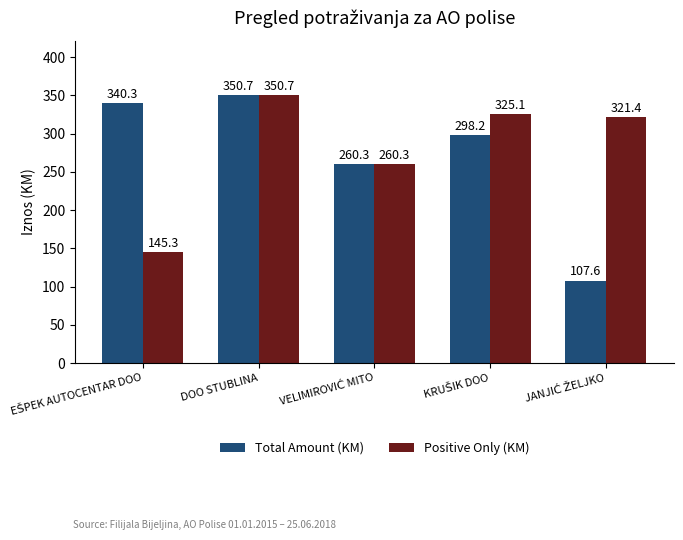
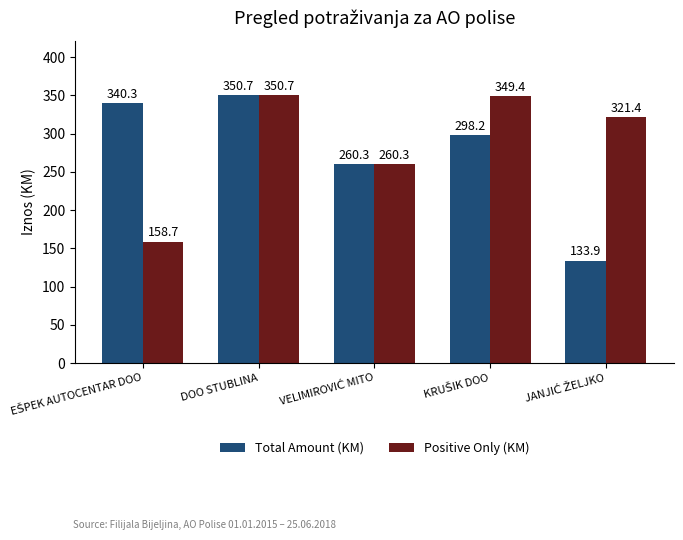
  {
    "Total Amount (KM)": {
      "EŠPEK AUTOCENTAR DOO": 340.3,
      "DOO STUBLINA": 350.7,
      "VELIMIROVIĆ MITO": 260.3,
      "KRUŠIK DOO": 298.2,
-     "JANJIĆ ŽELJKO": 107.6
+     "JANJIĆ ŽELJKO": 133.9
    },
    "Positive Only (KM)": {
-     "EŠPEK AUTOCENTAR DOO": 145.3,
+     "EŠPEK AUTOCENTAR DOO": 158.7,
      "DOO STUBLINA": 350.7,
      "VELIMIROVIĆ MITO": 260.3,
-     "KRUŠIK DOO": 325.1,
+     "KRUŠIK DOO": 349.4,
      "JANJIĆ ŽELJKO": 321.4
    }
  }
